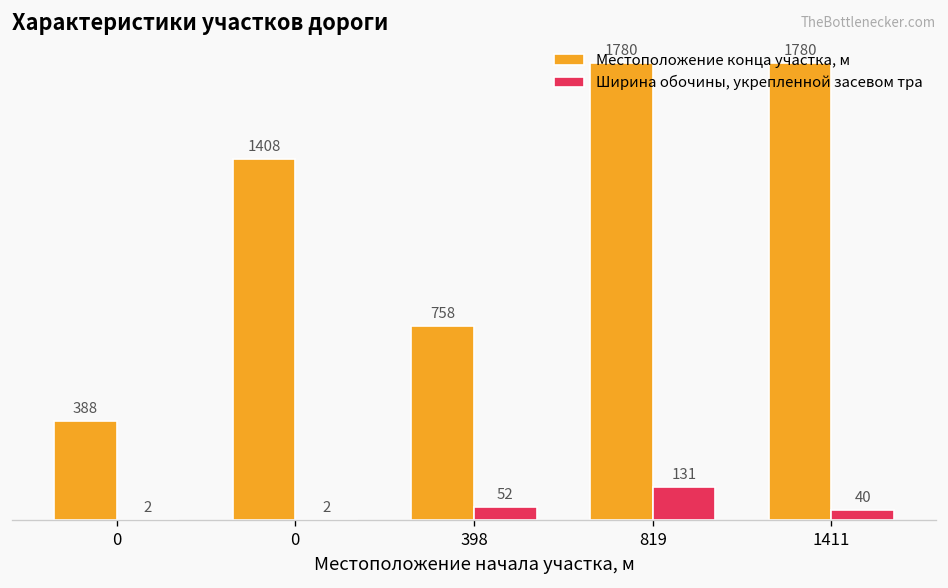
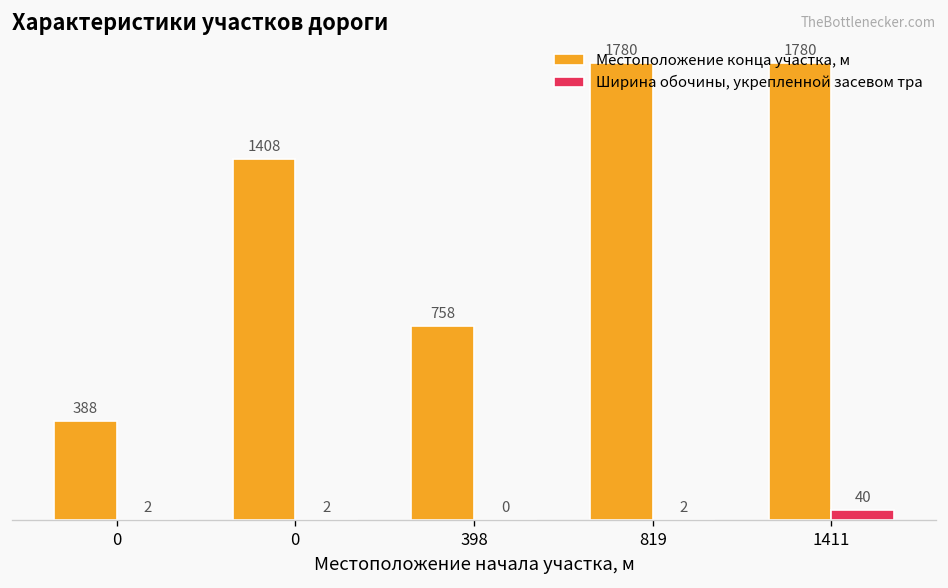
  {
    "Местоположение конца участка, м": {
      "398": 758,
      "819": 1780,
      "1411": 1780
    },
    "Ширина обочины, укрепленной засевом тра": {
-     "398": 52,
-     "819": 131,
+     "398": 0,
+     "819": 2,
      "1411": 40
    }
  }
